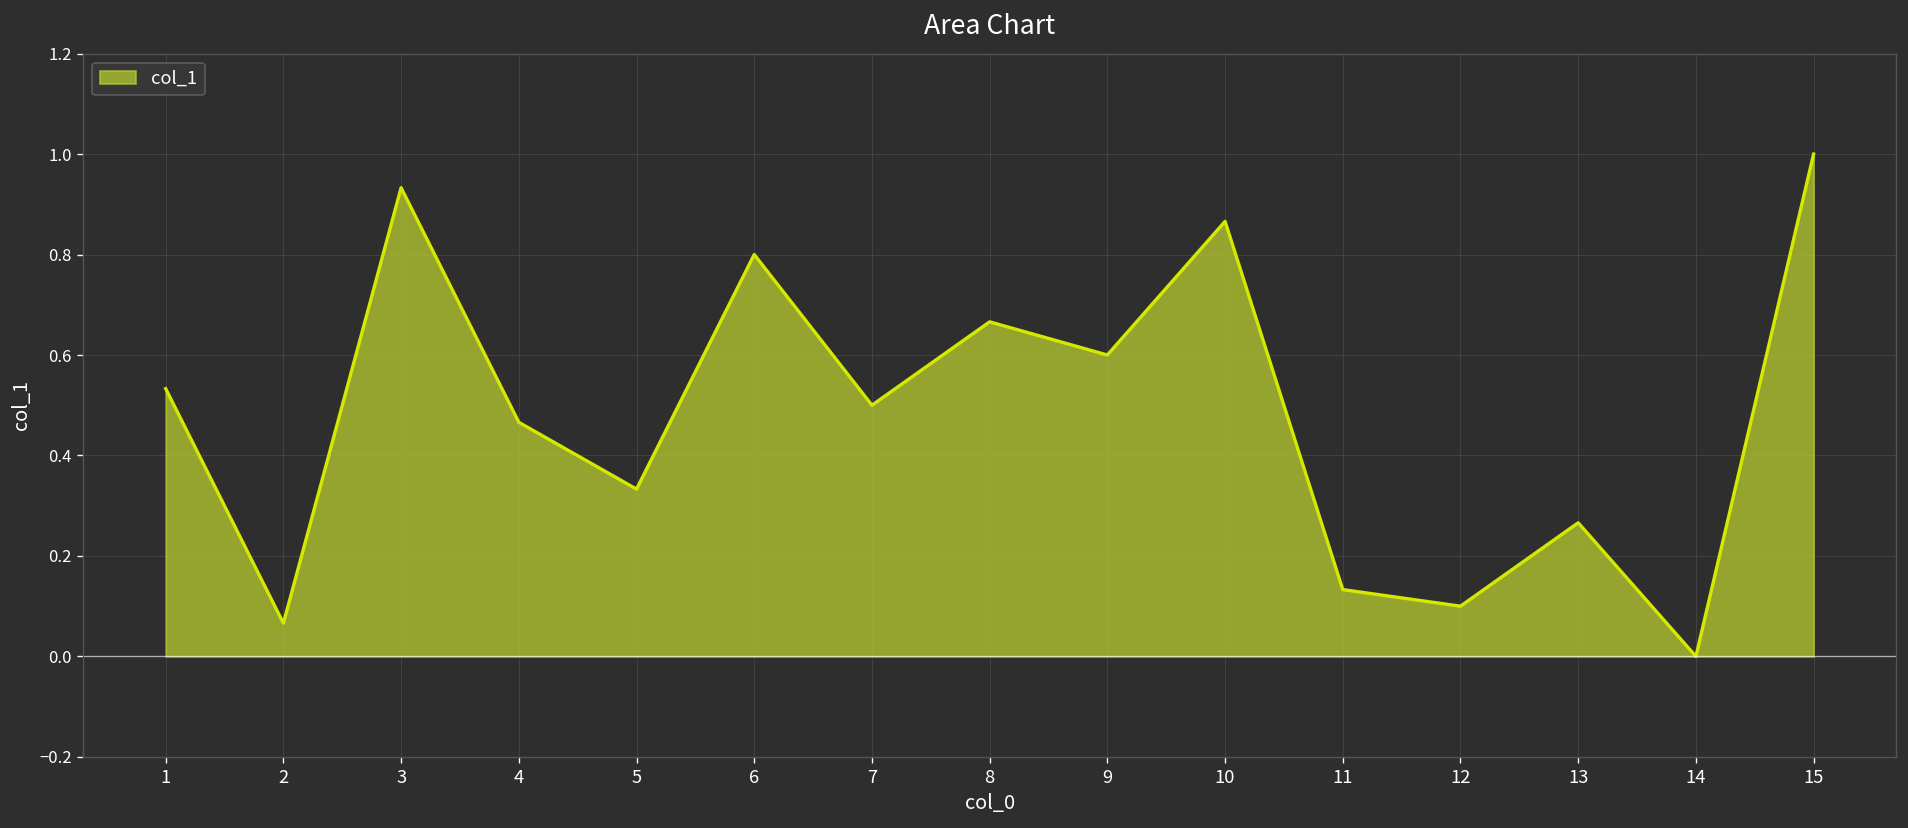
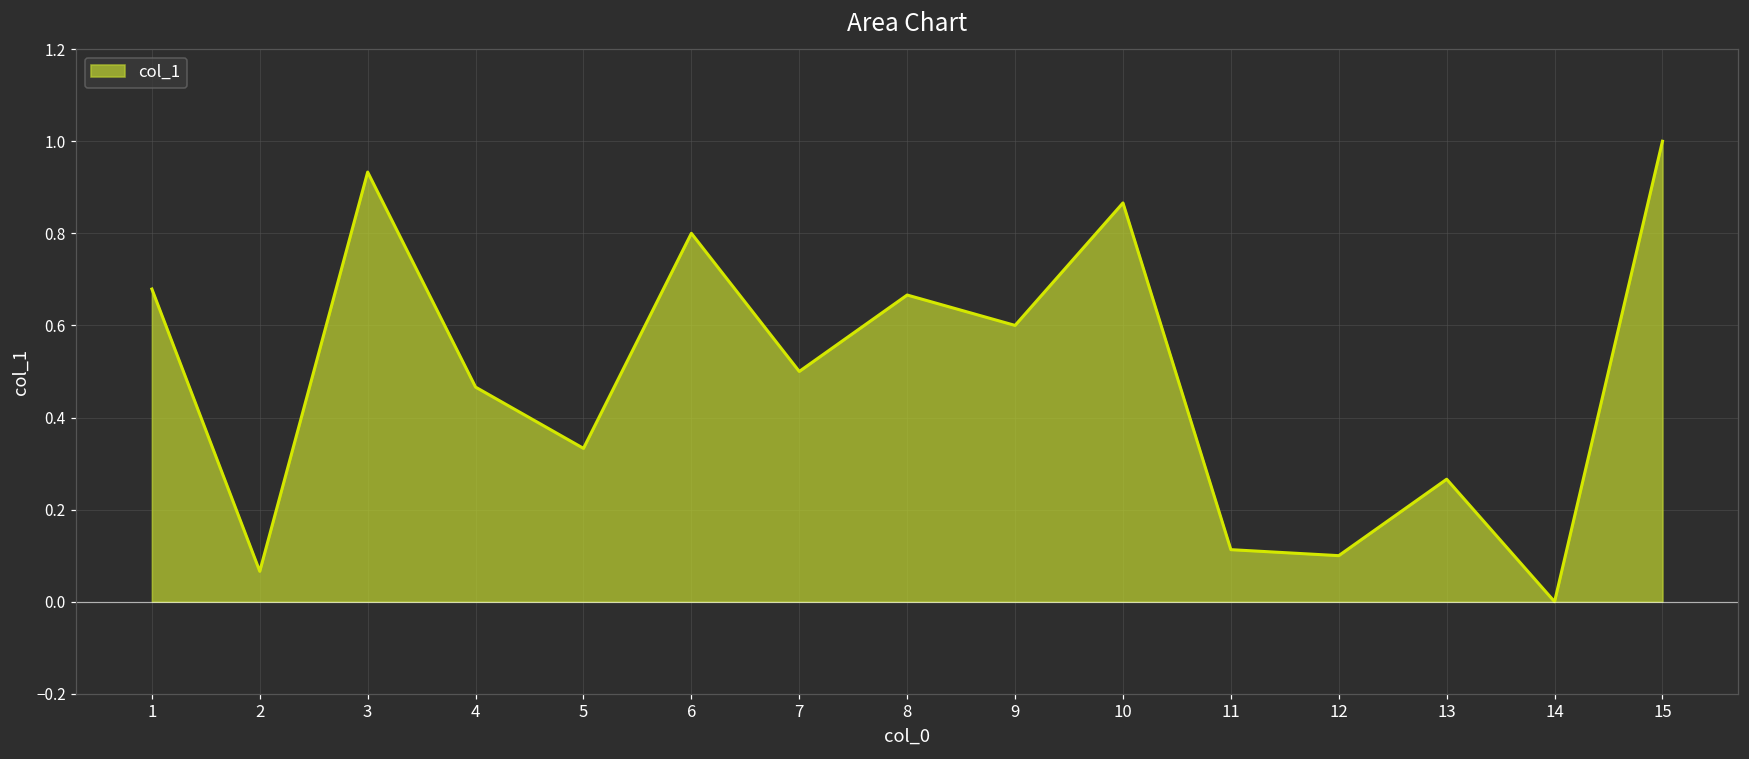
  {
-   "1": 0.53,
+   "1": 0.68,
    "2": 0.07,
    "3": 0.93,
    "4": 0.47,
    "5": 0.33,
    "6": 0.80,
    "7": 0.50,
    "8": 0.67,
    "9": 0.60,
    "10": 0.87,
-   "11": 0.13,
+   "11": 0.11,
    "12": 0.10,
    "13": 0.27,
    "14": 0.00,
    "15": 1.00
  }
